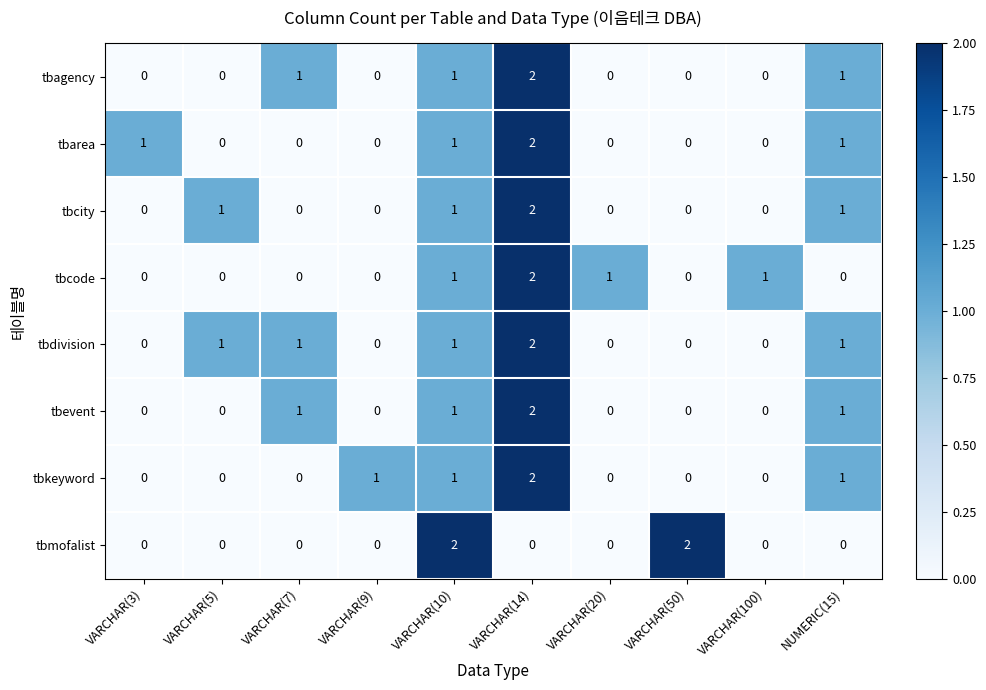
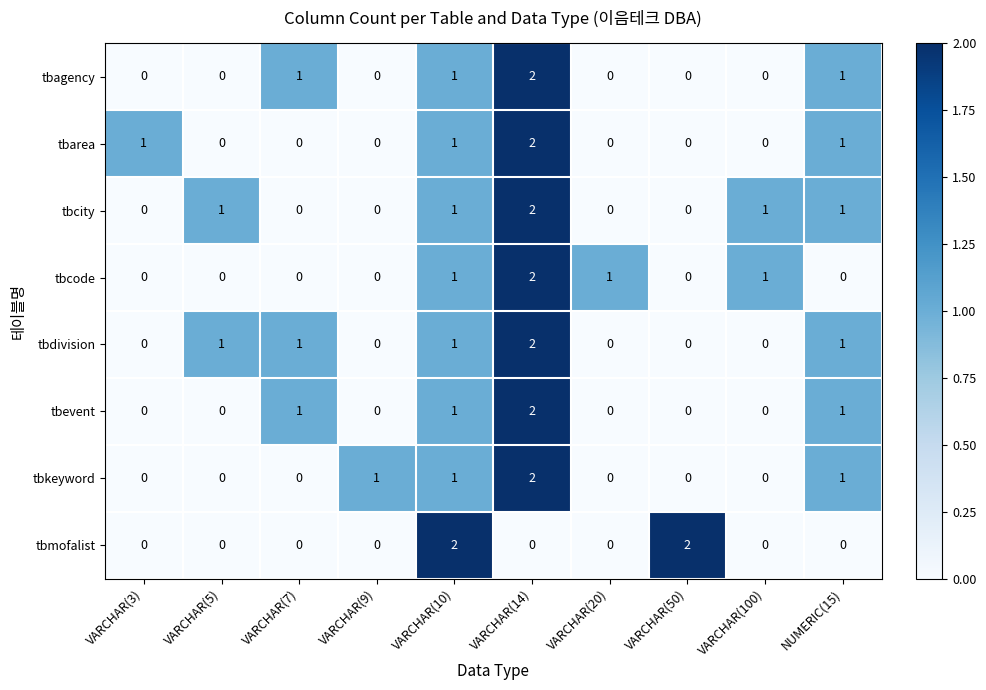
  {
    "tbagency": {
      "VARCHAR(3)": 0,
      "VARCHAR(5)": 0,
      "VARCHAR(7)": 1,
      "VARCHAR(9)": 0,
      "VARCHAR(10)": 1,
      "VARCHAR(14)": 2,
      "VARCHAR(20)": 0,
      "VARCHAR(50)": 0,
      "VARCHAR(100)": 0,
      "NUMERIC(15)": 1
    },
    "tbarea": {
      "VARCHAR(3)": 1,
      "VARCHAR(5)": 0,
      "VARCHAR(7)": 0,
      "VARCHAR(9)": 0,
      "VARCHAR(10)": 1,
      "VARCHAR(14)": 2,
      "VARCHAR(20)": 0,
      "VARCHAR(50)": 0,
      "VARCHAR(100)": 0,
      "NUMERIC(15)": 1
    },
    "tbcity": {
      "VARCHAR(3)": 0,
      "VARCHAR(5)": 1,
      "VARCHAR(7)": 0,
      "VARCHAR(9)": 0,
      "VARCHAR(10)": 1,
      "VARCHAR(14)": 2,
      "VARCHAR(20)": 0,
      "VARCHAR(50)": 0,
-     "VARCHAR(100)": 0,
+     "VARCHAR(100)": 1,
      "NUMERIC(15)": 1
    },
    "tbcode": {
      "VARCHAR(3)": 0,
      "VARCHAR(5)": 0,
      "VARCHAR(7)": 0,
      "VARCHAR(9)": 0,
      "VARCHAR(10)": 1,
      "VARCHAR(14)": 2,
      "VARCHAR(20)": 1,
      "VARCHAR(50)": 0,
      "VARCHAR(100)": 1,
      "NUMERIC(15)": 0
    },
    "tbdivision": {
      "VARCHAR(3)": 0,
      "VARCHAR(5)": 1,
      "VARCHAR(7)": 1,
      "VARCHAR(9)": 0,
      "VARCHAR(10)": 1,
      "VARCHAR(14)": 2,
      "VARCHAR(20)": 0,
      "VARCHAR(50)": 0,
      "VARCHAR(100)": 0,
      "NUMERIC(15)": 1
    },
    "tbevent": {
      "VARCHAR(3)": 0,
      "VARCHAR(5)": 0,
      "VARCHAR(7)": 1,
      "VARCHAR(9)": 0,
      "VARCHAR(10)": 1,
      "VARCHAR(14)": 2,
      "VARCHAR(20)": 0,
      "VARCHAR(50)": 0,
      "VARCHAR(100)": 0,
      "NUMERIC(15)": 1
    },
    "tbkeyword": {
      "VARCHAR(3)": 0,
      "VARCHAR(5)": 0,
      "VARCHAR(7)": 0,
      "VARCHAR(9)": 1,
      "VARCHAR(10)": 1,
      "VARCHAR(14)": 2,
      "VARCHAR(20)": 0,
      "VARCHAR(50)": 0,
      "VARCHAR(100)": 0,
      "NUMERIC(15)": 1
    },
    "tbmofalist": {
      "VARCHAR(3)": 0,
      "VARCHAR(5)": 0,
      "VARCHAR(7)": 0,
      "VARCHAR(9)": 0,
      "VARCHAR(10)": 2,
      "VARCHAR(14)": 0,
      "VARCHAR(20)": 0,
      "VARCHAR(50)": 2,
      "VARCHAR(100)": 0,
      "NUMERIC(15)": 0
    }
  }
